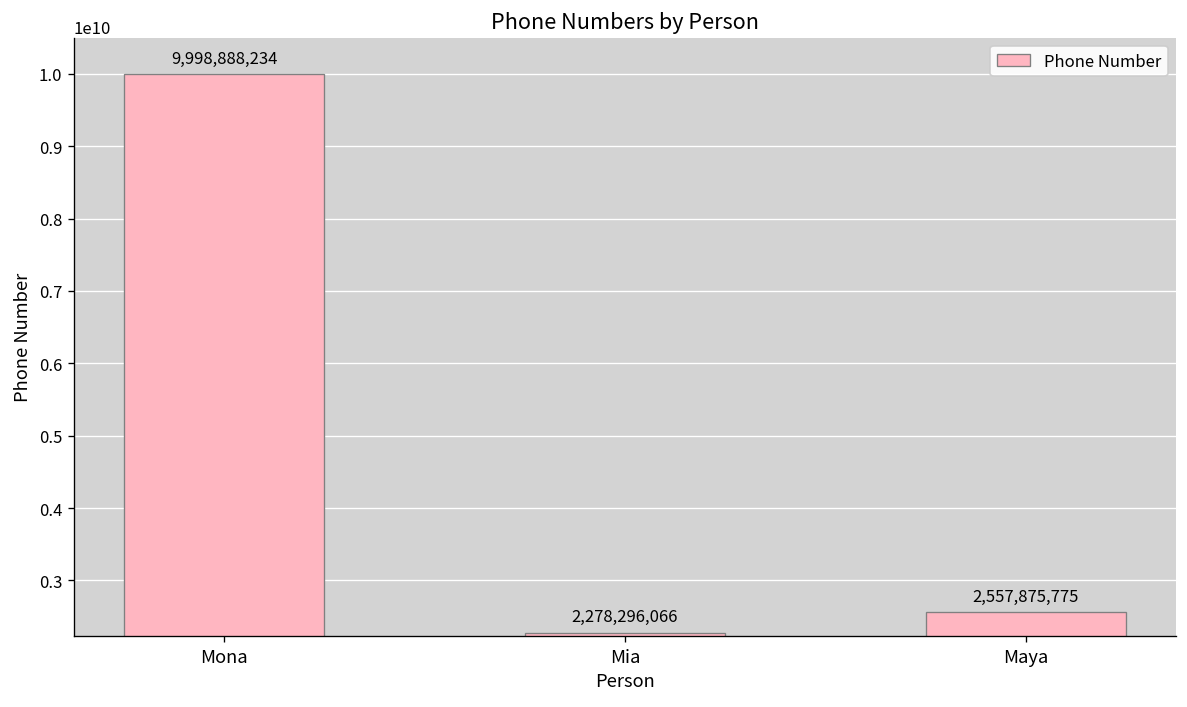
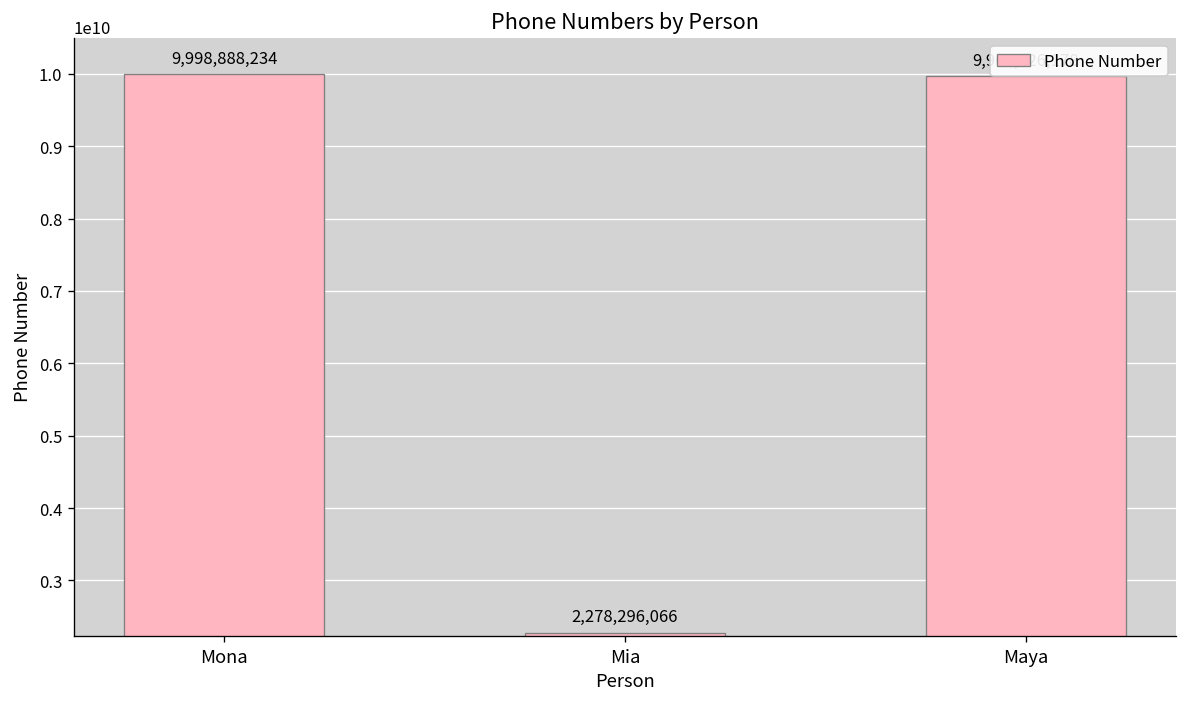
  {
    "Mona": "9,998,888,234",
    "Mia": "2,278,296,066",
-   "Maya": "2,557,875,775"
+   "Maya": "9,966,926,178"
  }
